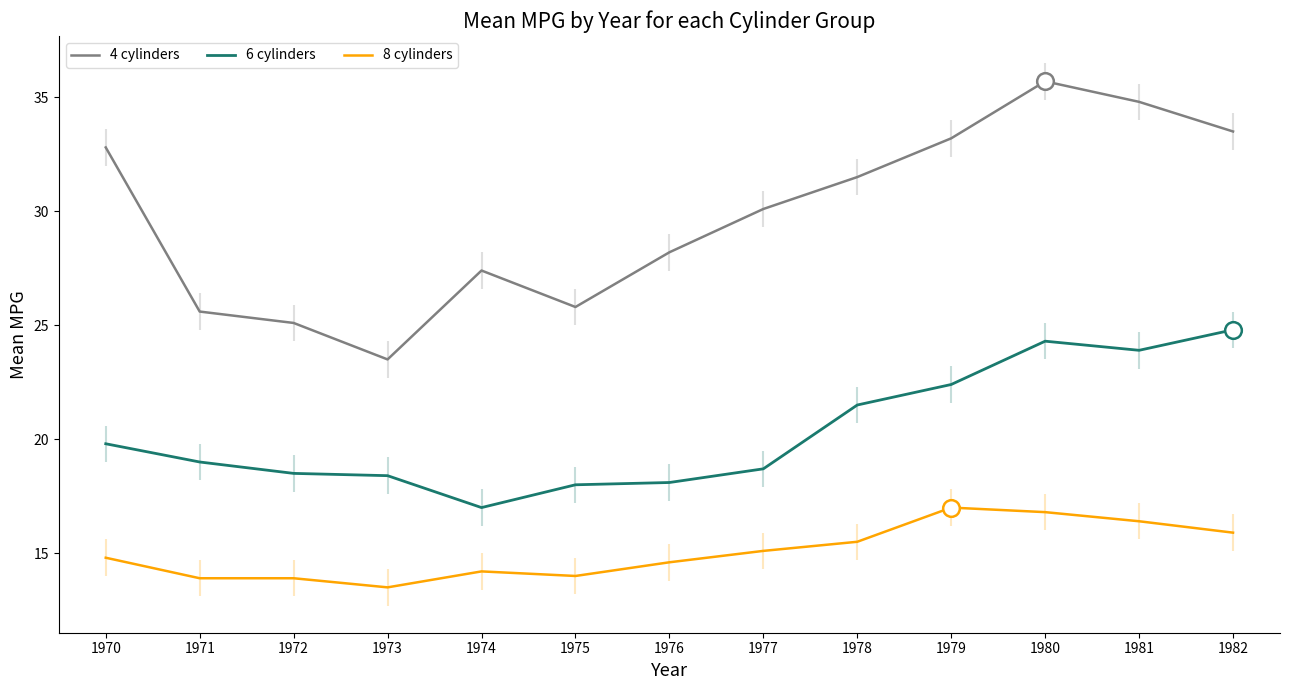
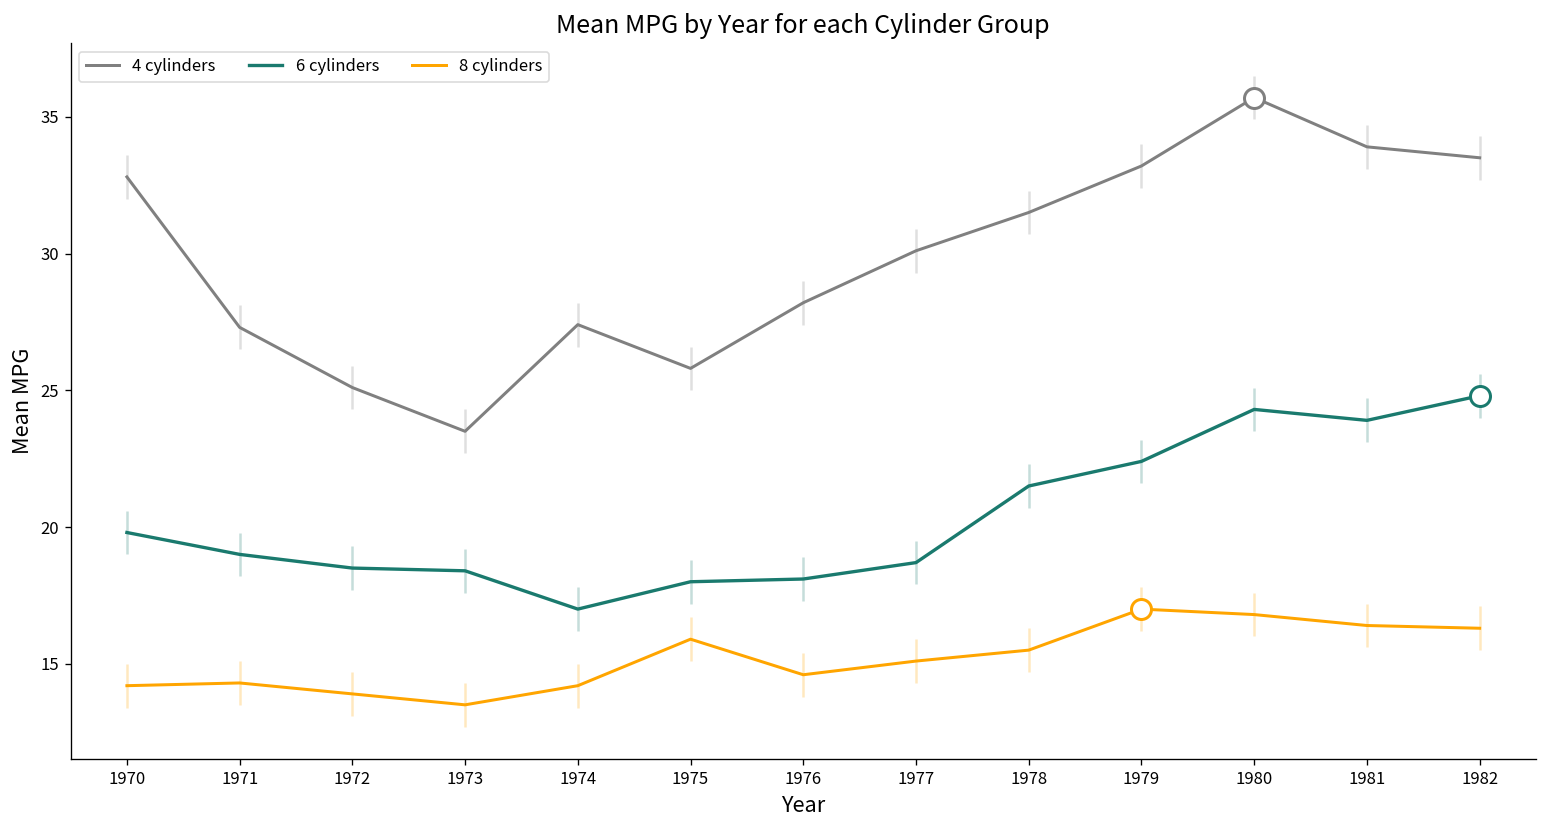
  {
    "4 cylinders": {
      "1970": 32.8,
-     "1971": 25.6,
+     "1971": 27.3,
      "1972": 25.1,
      "1973": 23.5,
      "1974": 27.4,
      "1975": 25.8,
      "1976": 28.2,
      "1977": 30.1,
      "1978": 31.5,
      "1979": 33.2,
-     "1981": 34.8,
+     "1981": 33.9,
      "1982": 33.5
    },
    "6 cylinders": {
      "1970": 19.8,
      "1971": 19.0,
      "1972": 18.5,
      "1973": 18.4,
      "1974": 17.0,
      "1975": 18.0,
      "1976": 18.1,
      "1977": 18.7,
      "1978": 21.5,
      "1979": 22.4,
      "1980": 24.3,
      "1981": 23.9
    },
    "8 cylinders": {
-     "1970": 14.8,
-     "1971": 13.9,
+     "1970": 14.2,
+     "1971": 14.3,
      "1972": 13.9,
      "1973": 13.5,
      "1974": 14.2,
-     "1975": 14.0,
+     "1975": 15.9,
      "1976": 14.6,
      "1977": 15.1,
      "1978": 15.5,
      "1980": 16.8,
      "1981": 16.4,
-     "1982": 15.9
+     "1982": 16.3
    }
  }
